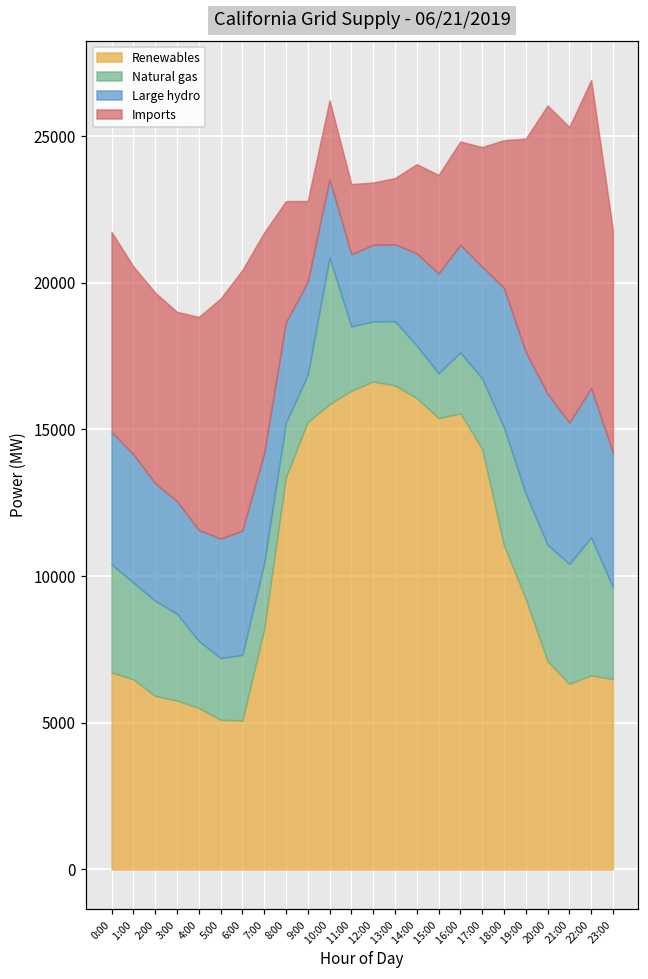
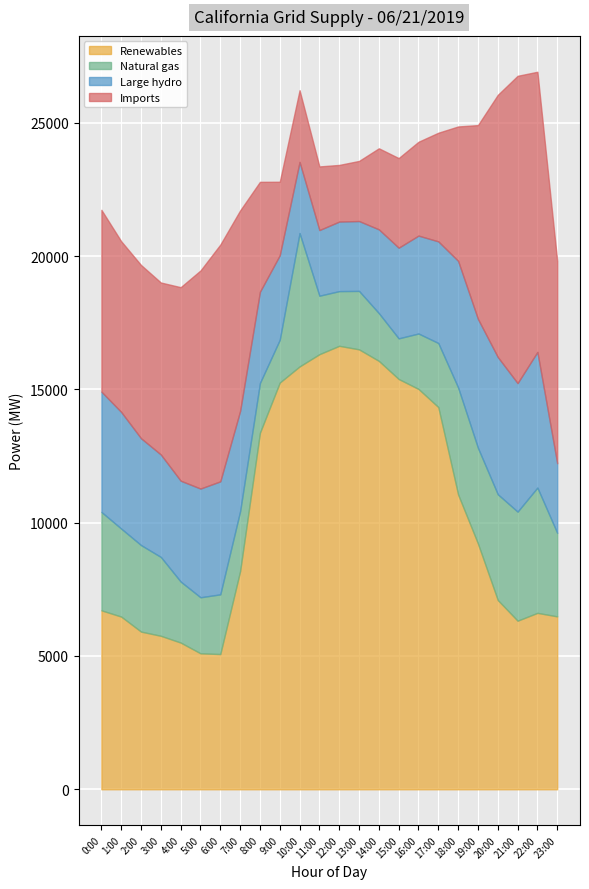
  {
    "Renewables": {
      "0:00": 6700,
      "1:00": 6500,
      "2:00": 5900,
      "3:00": 5800,
      "4:00": 5500,
      "5:00": 5100,
      "6:00": 5100,
      "7:00": 8200,
      "8:00": 13400,
      "9:00": 15300,
      "10:00": 15900,
      "11:00": 16300,
      "12:00": 16600,
      "13:00": 16500,
      "14:00": 16100,
      "15:00": 15400,
-     "16:00": 15500,
+     "16:00": 15000,
      "17:00": 14300,
      "18:00": 11100,
      "19:00": 9200,
      "20:00": 7100,
      "21:00": 6300,
      "22:00": 6600,
      "23:00": 6500
    },
    "Natural gas": {
      "0:00": 3700,
      "1:00": 3300,
      "2:00": 3200,
      "3:00": 3000,
      "4:00": 2300,
      "5:00": 2100,
      "6:00": 2200,
      "7:00": 2200,
      "8:00": 1900,
      "9:00": 1600,
      "10:00": 5000,
      "11:00": 2200,
      "12:00": 2100,
      "13:00": 2200,
      "14:00": 1800,
      "15:00": 1500,
      "16:00": 2100,
      "17:00": 2400,
      "18:00": 4000,
      "19:00": 3600,
      "20:00": 4000,
      "21:00": 4100,
      "22:00": 4700,
      "23:00": 3100
    },
    "Large hydro": {
      "0:00": 4500,
      "1:00": 4400,
      "2:00": 4000,
      "3:00": 3800,
      "4:00": 3800,
      "5:00": 4100,
      "6:00": 4200,
      "7:00": 3800,
      "8:00": 3400,
      "9:00": 3200,
      "10:00": 2700,
      "11:00": 2500,
      "12:00": 2600,
      "13:00": 2600,
      "14:00": 3100,
      "15:00": 3400,
      "16:00": 3700,
      "17:00": 3800,
      "18:00": 4700,
      "19:00": 4800,
      "20:00": 5100,
      "21:00": 4800,
      "22:00": 5100,
-     "23:00": 4600
+     "23:00": 2600
    },
    "Imports": {
      "0:00": 6800,
      "1:00": 6400,
      "2:00": 6500,
      "3:00": 6500,
      "4:00": 7300,
      "5:00": 8200,
      "6:00": 8900,
      "7:00": 7500,
      "8:00": 4100,
      "9:00": 2800,
      "10:00": 2700,
      "11:00": 2400,
      "12:00": 2100,
      "13:00": 2300,
      "14:00": 3000,
      "15:00": 3400,
      "16:00": 3500,
      "17:00": 4100,
      "18:00": 5000,
      "19:00": 7300,
      "20:00": 9800,
-     "21:00": 10100,
+     "21:00": 11500,
      "22:00": 10500,
      "23:00": 7600
    }
  }
